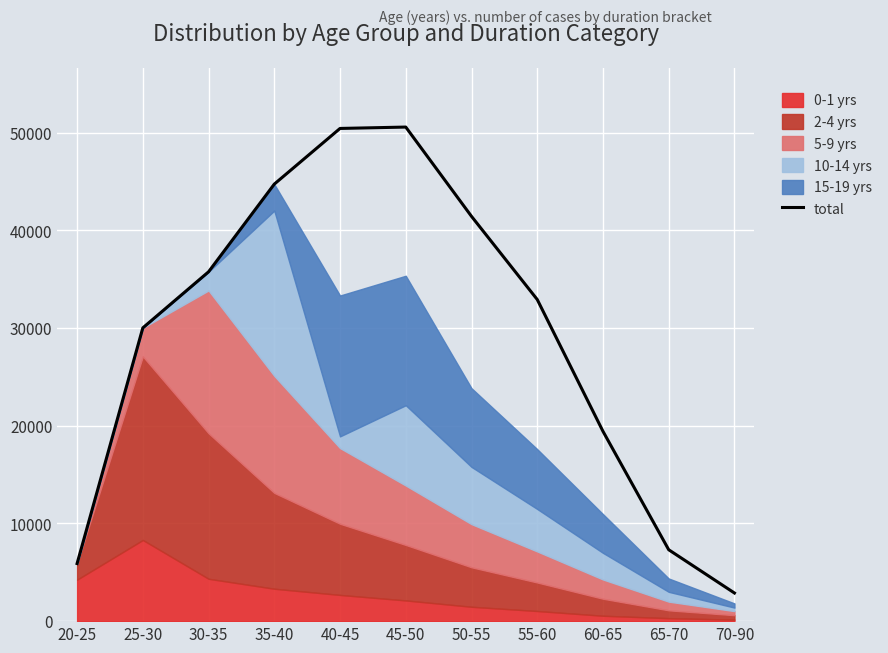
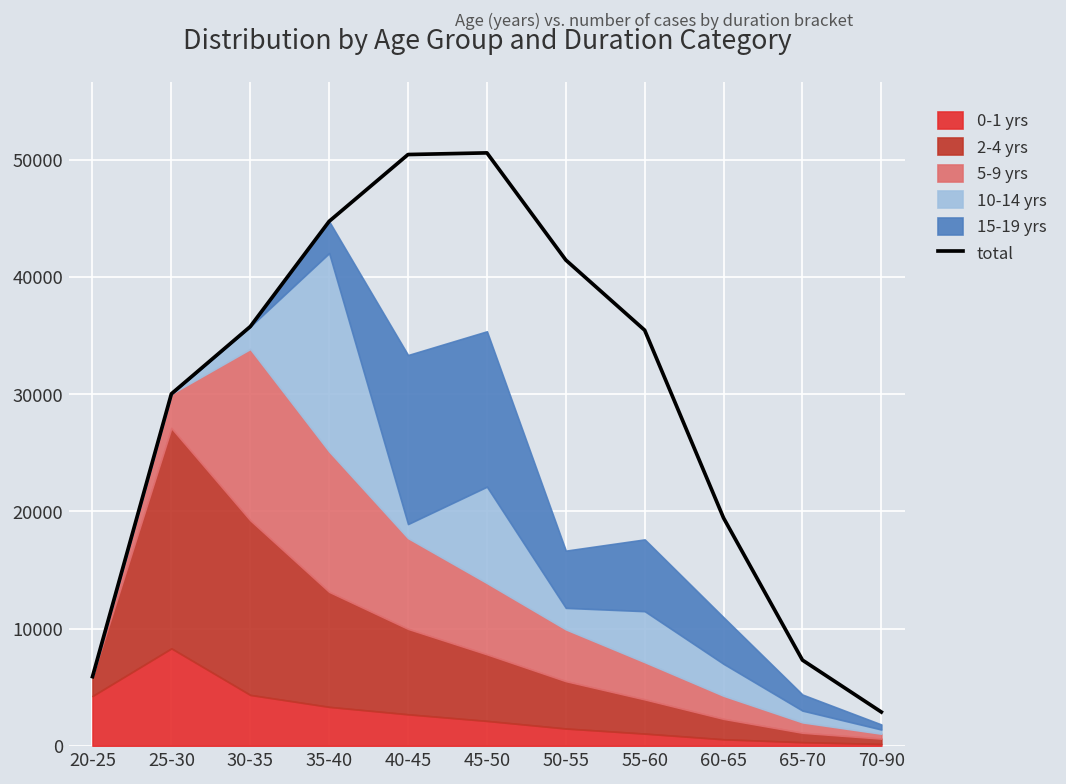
  {
    "total": {
      "40-45": 50000,
      "45-50": 51000,
      "50-55": 41000,
-     "55-60": 33000,
+     "55-60": 35000,
      "60-65": 19000,
      "65-70": 7000,
      "70-90": 3000
    },
    "5-9 yrs": {
      "30-35": 15000,
      "35-40": 12000,
      "40-45": 8000,
      "45-50": 6000,
      "50-55": 4000,
      "55-60": 3000,
      "60-65": 2000,
      "65-70": 1000,
      "70-90": 0
    },
    "10-14 yrs": {
      "35-40": 17000,
      "40-45": 1000,
      "45-50": 8000,
-     "50-55": 6000,
+     "50-55": 2000,
      "55-60": 4000,
      "60-65": 3000,
      "65-70": 1000,
      "70-90": 0
    },
    "15-19 yrs": {
      "40-45": 14000,
      "45-50": 13000,
-     "50-55": 8000,
+     "50-55": 5000,
      "55-60": 6000,
      "60-65": 4000,
      "65-70": 1000,
      "70-90": 0
    }
  }
